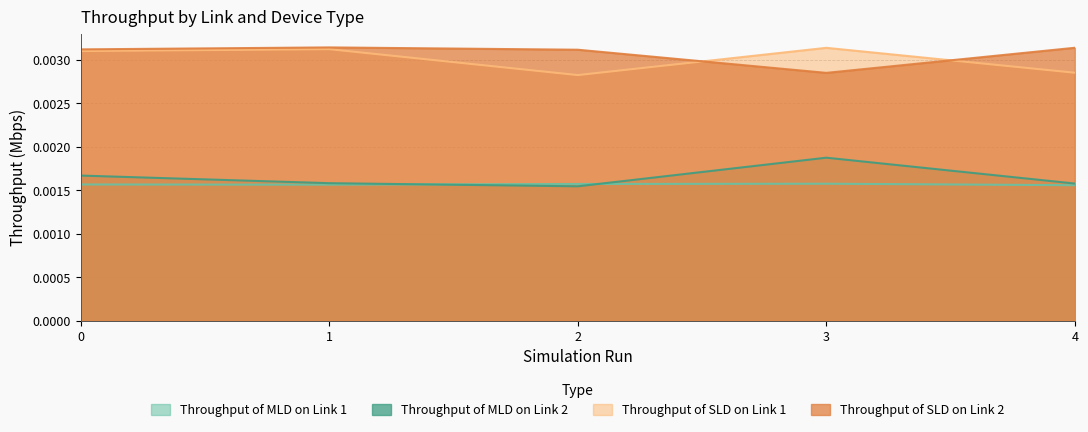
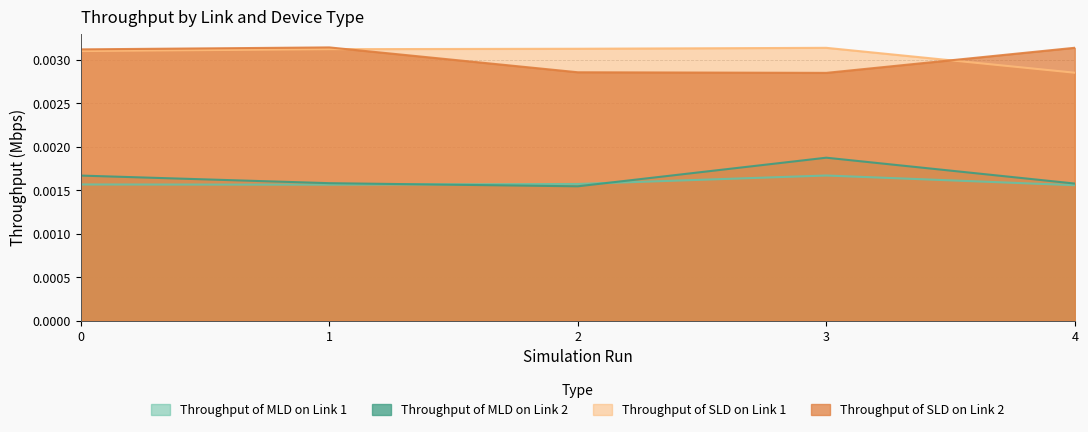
  {
    "Throughput of MLD on Link 1": {
      "0": 0.0016,
-     "3": 0.0016
+     "3": 0.0017
    },
    "Throughput of MLD on Link 2": {
      "0": 0.0017,
      "3": 0.0019
    },
    "Throughput of SLD on Link 1": {
-     "2": 0.0028,
+     "2": 0.0031,
      "3": 0.0031,
      "4": 0.0029
    },
    "Throughput of SLD on Link 2": {
-     "2": 0.0031,
+     "2": 0.0029,
      "3": 0.0028,
      "4": 0.0031
    }
  }
